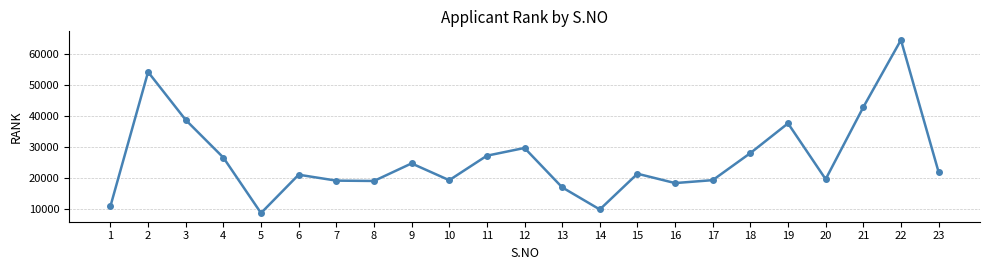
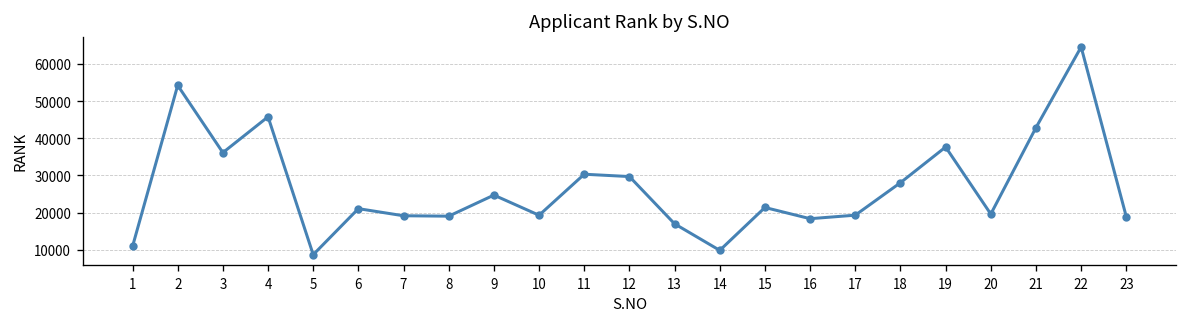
  {
    "1": 11000,
    "2": 54000,
-   "3": 39000,
-   "4": 27000,
+   "3": 36000,
+   "4": 46000,
    "5": 9000,
    "6": 21000,
    "7": 19000,
    "8": 19000,
    "9": 25000,
    "10": 19000,
-   "11": 27000,
+   "11": 30000,
    "12": 30000,
    "13": 17000,
    "14": 10000,
    "15": 21000,
    "16": 18000,
    "17": 19000,
    "18": 28000,
    "19": 38000,
    "20": 20000,
    "21": 43000,
    "22": 65000,
-   "23": 22000
+   "23": 19000
  }
